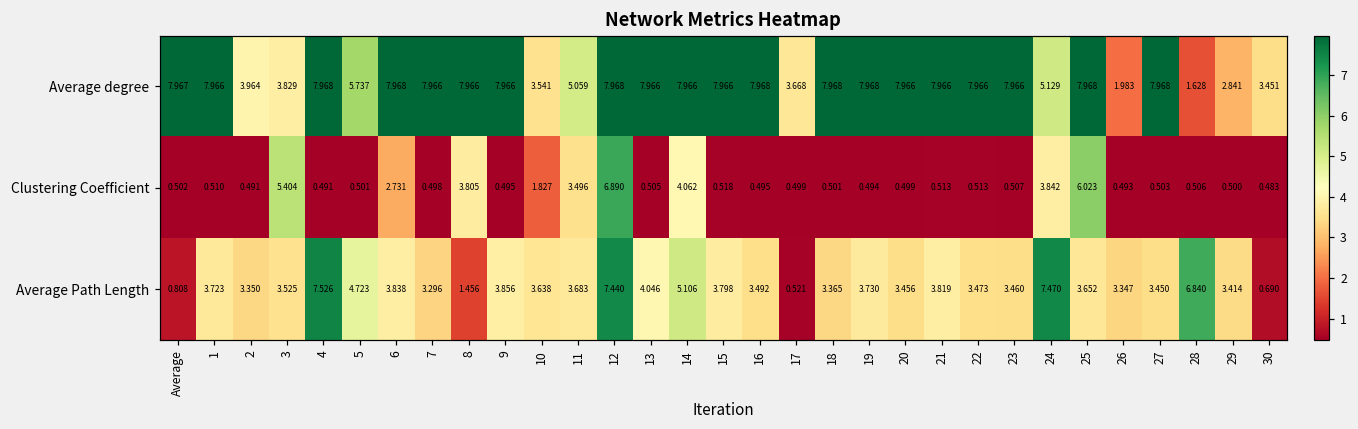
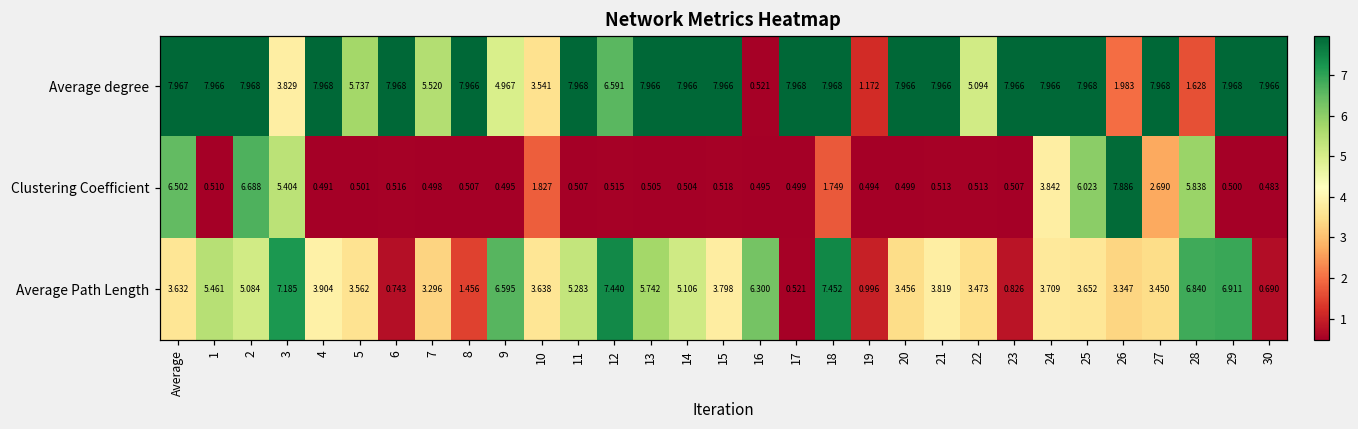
  {
    "Average degree": {
      "Average": 7.967,
      "1": 7.966,
-     "2": 3.964,
+     "2": 7.968,
      "3": 3.829,
      "4": 7.968,
      "5": 5.737,
      "6": 7.968,
-     "7": 7.966,
+     "7": 5.520,
      "8": 7.966,
-     "9": 7.966,
+     "9": 4.967,
      "10": 3.541,
-     "11": 5.059,
-     "12": 7.968,
+     "11": 7.968,
+     "12": 6.591,
      "13": 7.966,
      "14": 7.966,
      "15": 7.966,
-     "16": 7.968,
-     "17": 3.668,
+     "16": 0.521,
+     "17": 7.968,
      "18": 7.968,
-     "19": 7.968,
+     "19": 1.172,
      "20": 7.966,
      "21": 7.966,
-     "22": 7.966,
+     "22": 5.094,
      "23": 7.966,
-     "24": 5.129,
+     "24": 7.966,
      "25": 7.968,
      "26": 1.983,
      "27": 7.968,
      "28": 1.628,
-     "29": 2.841,
-     "30": 3.451
+     "29": 7.968,
+     "30": 7.966
    },
    "Clustering Coefficient": {
-     "Average": 0.502,
+     "Average": 6.502,
      "1": 0.510,
-     "2": 0.491,
+     "2": 6.688,
      "3": 5.404,
      "4": 0.491,
      "5": 0.501,
-     "6": 2.731,
+     "6": 0.516,
      "7": 0.498,
-     "8": 3.805,
+     "8": 0.507,
      "9": 0.495,
      "10": 1.827,
-     "11": 3.496,
-     "12": 6.890,
+     "11": 0.507,
+     "12": 0.515,
      "13": 0.505,
-     "14": 4.062,
+     "14": 0.504,
      "15": 0.518,
      "16": 0.495,
      "17": 0.499,
-     "18": 0.501,
+     "18": 1.749,
      "19": 0.494,
      "20": 0.499,
      "21": 0.513,
      "22": 0.513,
      "23": 0.507,
      "24": 3.842,
      "25": 6.023,
-     "26": 0.493,
-     "27": 0.503,
-     "28": 0.506,
+     "26": 7.886,
+     "27": 2.690,
+     "28": 5.838,
      "29": 0.500,
      "30": 0.483
    },
    "Average Path Length": {
-     "Average": 0.808,
-     "1": 3.723,
-     "2": 3.350,
-     "3": 3.525,
-     "4": 7.526,
-     "5": 4.723,
-     "6": 3.838,
+     "Average": 3.632,
+     "1": 5.461,
+     "2": 5.084,
+     "3": 7.185,
+     "4": 3.904,
+     "5": 3.562,
+     "6": 0.743,
      "7": 3.296,
      "8": 1.456,
-     "9": 3.856,
+     "9": 6.595,
      "10": 3.638,
-     "11": 3.683,
+     "11": 5.283,
      "12": 7.440,
-     "13": 4.046,
+     "13": 5.742,
      "14": 5.106,
      "15": 3.798,
-     "16": 3.492,
+     "16": 6.300,
      "17": 0.521,
-     "18": 3.365,
-     "19": 3.730,
+     "18": 7.452,
+     "19": 0.996,
      "20": 3.456,
      "21": 3.819,
      "22": 3.473,
-     "23": 3.460,
-     "24": 7.470,
+     "23": 0.826,
+     "24": 3.709,
      "25": 3.652,
      "26": 3.347,
      "27": 3.450,
      "28": 6.840,
-     "29": 3.414,
+     "29": 6.911,
      "30": 0.690
    }
  }
